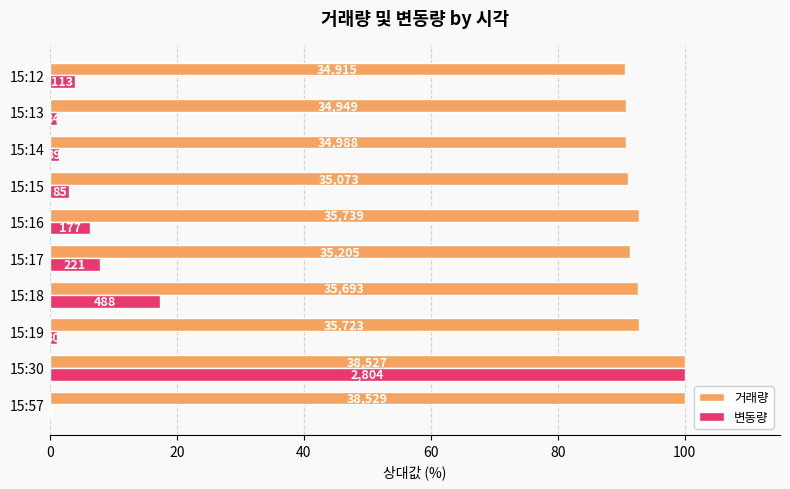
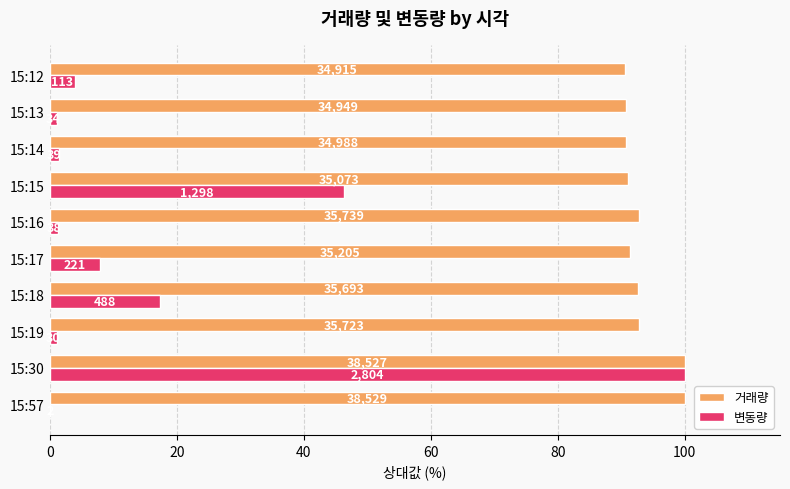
  {
    "변동량": {
-     "15:15": "85",
-     "15:16": "6"
+     "15:15": "1,298",
+     "15:16": "1"
    }
  }
